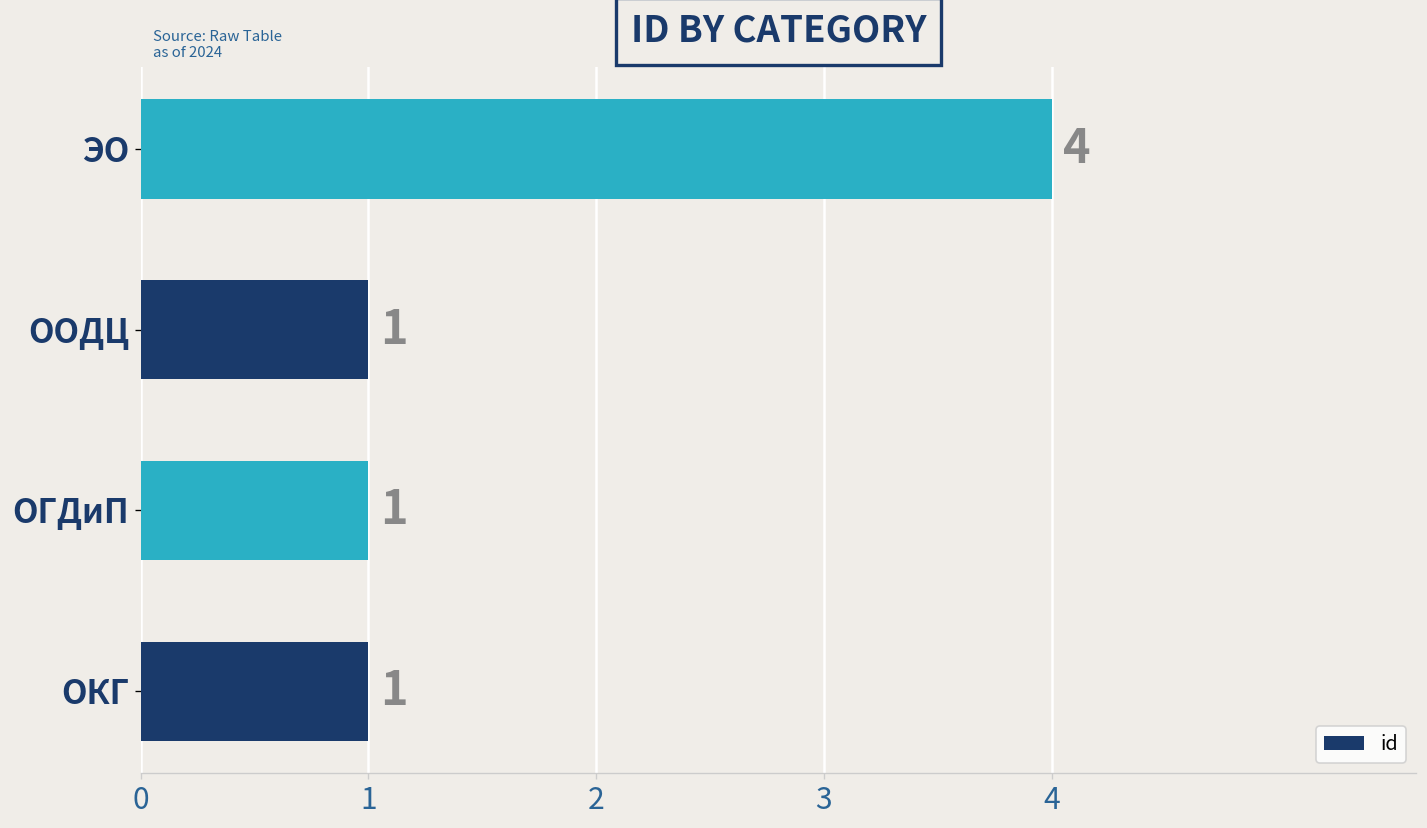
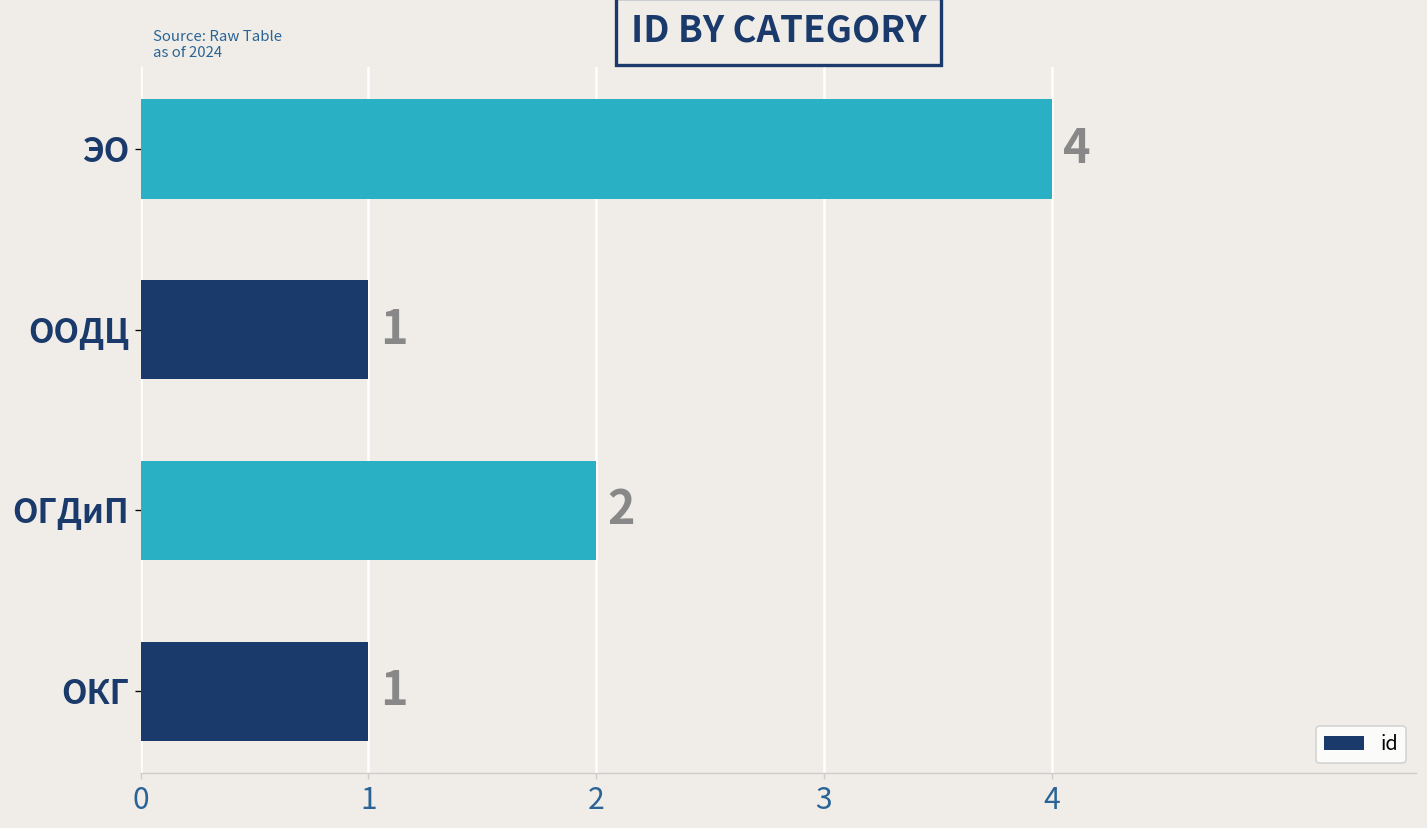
  {
    "ЭО": 4,
    "ООДЦ": 1,
-   "ОГДиП": 1,
+   "ОГДиП": 2,
    "ОКГ": 1
  }
